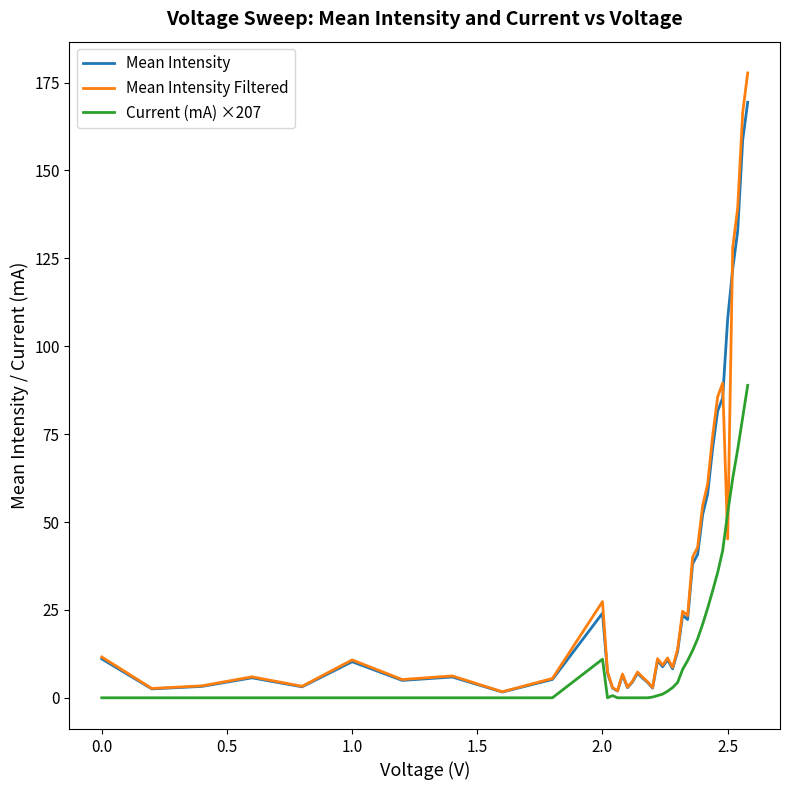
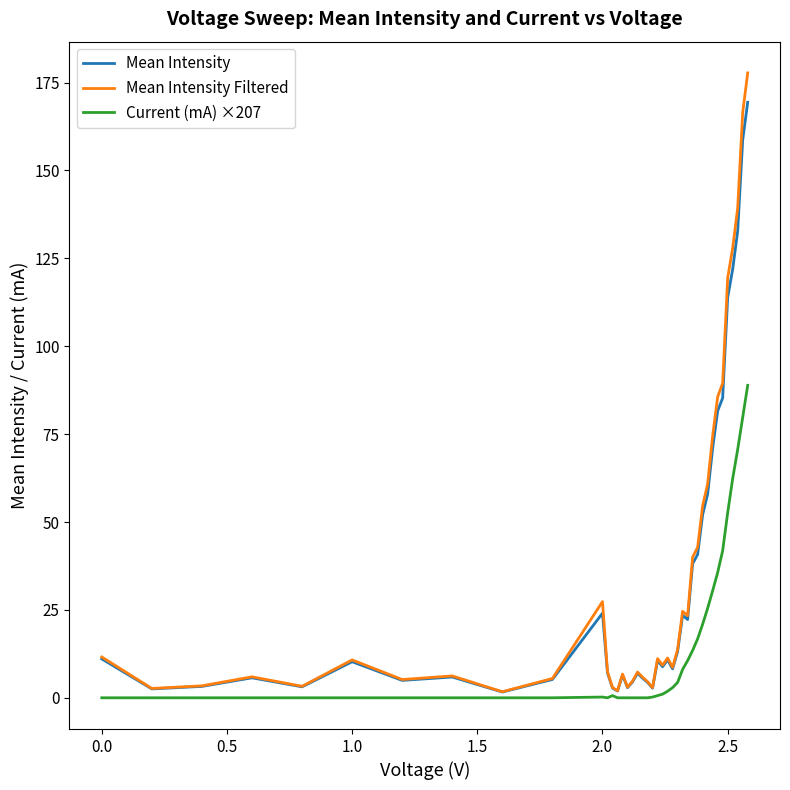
  {
    "Mean Intensity": {
      "2.0": 24,
-     "2.5": 108
+     "2.5": 114
    },
    "Mean Intensity Filtered": {
      "2.0": 27,
-     "2.5": 45
+     "2.5": 119
    },
    "Current (mA) ×207": {
      "0.0": 0,
      "1.0": 0,
-     "2.0": 11,
+     "2.0": 0,
      "2.5": 53
    }
  }
